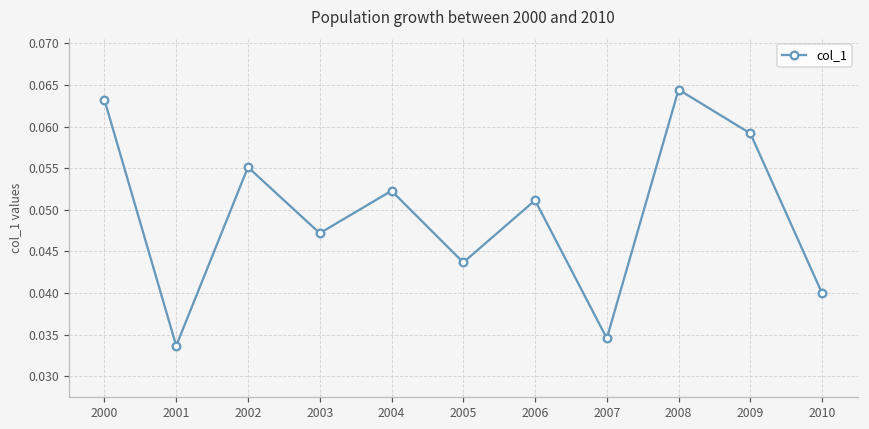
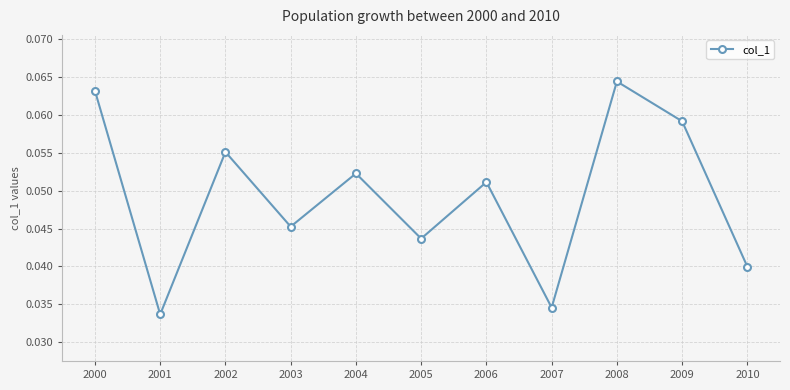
  {
    "2000": 0.063,
    "2001": 0.034,
    "2002": 0.055,
-   "2003": 0.047,
+   "2003": 0.045,
    "2004": 0.052,
    "2005": 0.044,
    "2006": 0.051,
    "2007": 0.035,
    "2008": 0.064,
    "2009": 0.059,
    "2010": 0.040
  }
